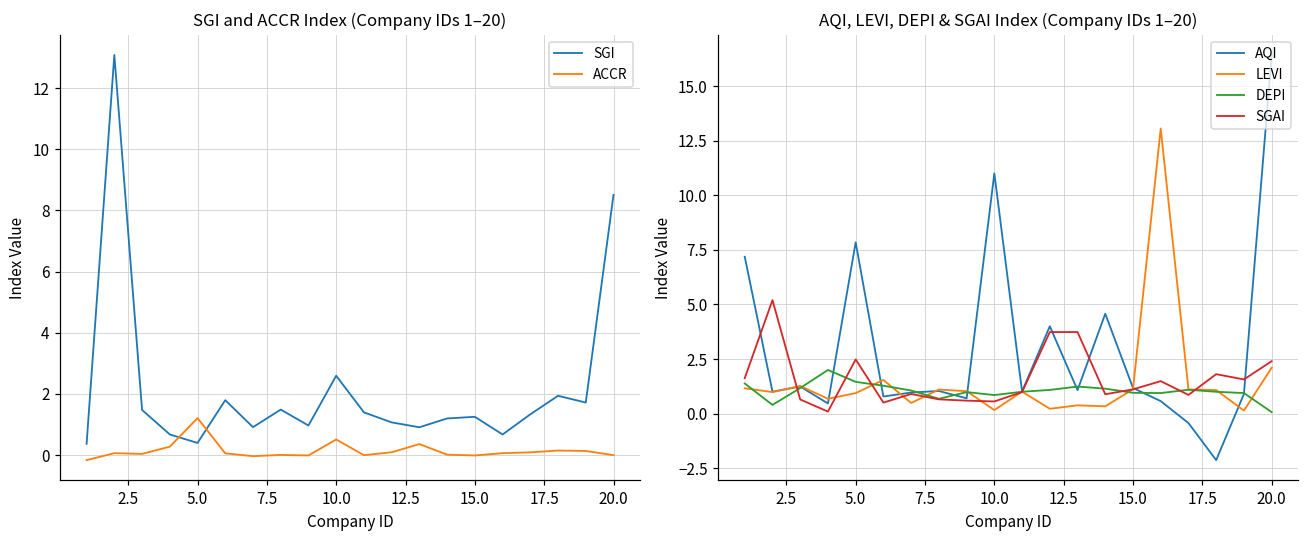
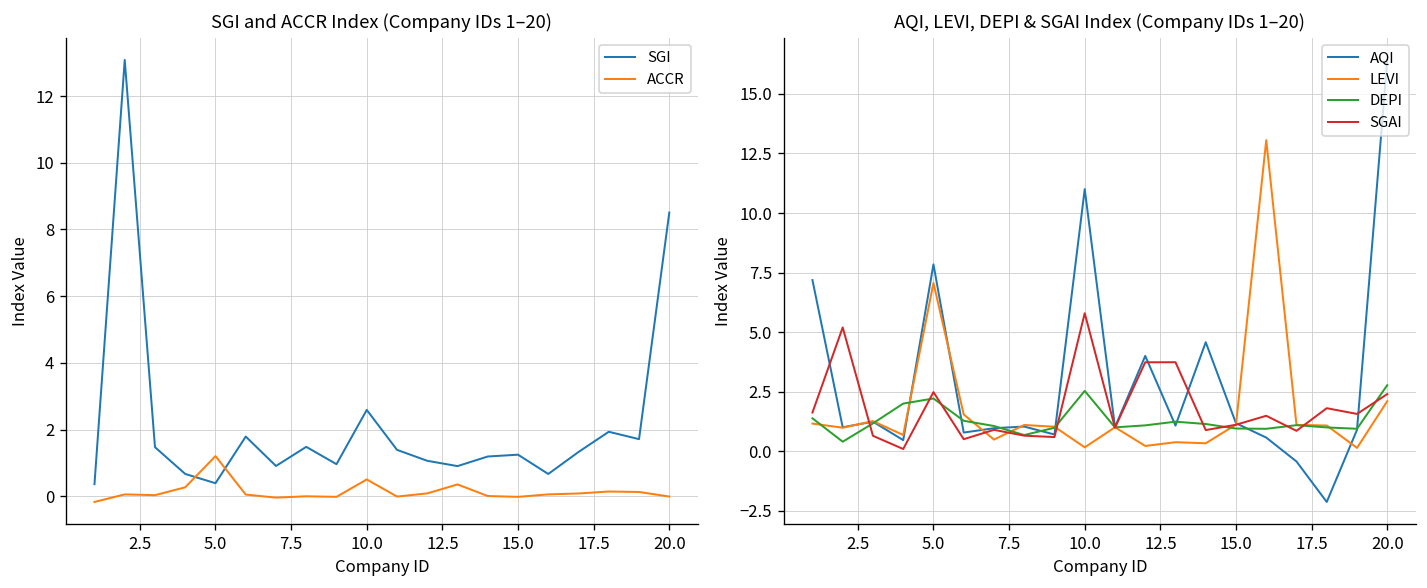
  {
    "SGI and ACCR Index (Company IDs 1–20)": {
      "SGI": {
        "5.0": 0.4,
        "10.0": 2.6,
        "15.0": 1.3,
        "20.0": 8.5
      },
      "ACCR": {
        "5.0": 1.2,
        "10.0": 0.5,
        "15.0": 0.0,
        "20.0": 0.0
      }
    },
    "AQI, LEVI, DEPI & SGAI Index (Company IDs 1–20)": {
      "AQI": {
        "5.0": 7.8,
        "10.0": 11.0
      },
      "LEVI": {
-       "5.0": 0.9,
+       "5.0": 7.1,
        "10.0": 0.2,
        "20.0": 2.1
      },
      "DEPI": {
-       "5.0": 1.5,
-       "10.0": 0.9,
+       "5.0": 2.2,
+       "10.0": 2.5,
        "15.0": 1.0,
-       "20.0": 0.1
+       "20.0": 2.8
      },
      "SGAI": {
        "5.0": 2.5,
-       "10.0": 0.6,
+       "10.0": 5.8,
        "20.0": 2.4
      }
    }
  }
